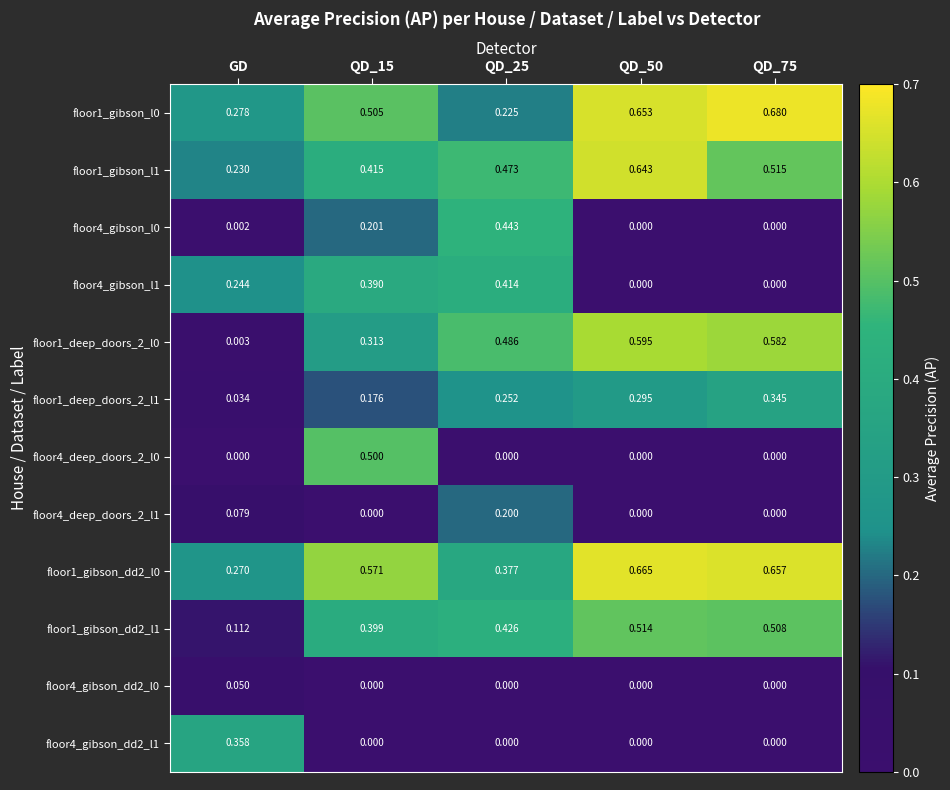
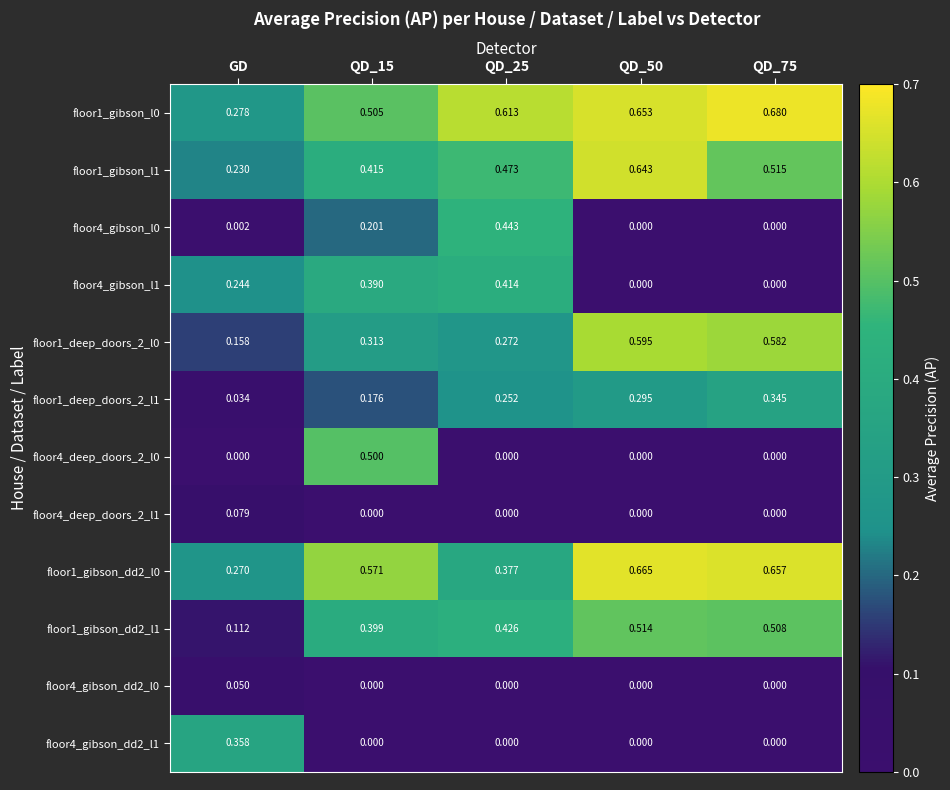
  {
    "floor1_gibson_l0": {
      "GD": 0.278,
      "QD_15": 0.505,
-     "QD_25": 0.225,
+     "QD_25": 0.613,
      "QD_50": 0.653,
      "QD_75": 0.680
    },
    "floor1_gibson_l1": {
      "GD": 0.230,
      "QD_15": 0.415,
      "QD_25": 0.473,
      "QD_50": 0.643,
      "QD_75": 0.515
    },
    "floor4_gibson_l0": {
      "GD": 0.002,
      "QD_15": 0.201,
      "QD_25": 0.443,
      "QD_50": 0.000,
      "QD_75": 0.000
    },
    "floor4_gibson_l1": {
      "GD": 0.244,
      "QD_15": 0.390,
      "QD_25": 0.414,
      "QD_50": 0.000,
      "QD_75": 0.000
    },
    "floor1_deep_doors_2_l0": {
-     "GD": 0.003,
+     "GD": 0.158,
      "QD_15": 0.313,
-     "QD_25": 0.486,
+     "QD_25": 0.272,
      "QD_50": 0.595,
      "QD_75": 0.582
    },
    "floor1_deep_doors_2_l1": {
      "GD": 0.034,
      "QD_15": 0.176,
      "QD_25": 0.252,
      "QD_50": 0.295,
      "QD_75": 0.345
    },
    "floor4_deep_doors_2_l0": {
      "GD": 0.000,
      "QD_15": 0.500,
      "QD_25": 0.000,
      "QD_50": 0.000,
      "QD_75": 0.000
    },
    "floor4_deep_doors_2_l1": {
      "GD": 0.079,
      "QD_15": 0.000,
-     "QD_25": 0.200,
+     "QD_25": 0.000,
      "QD_50": 0.000,
      "QD_75": 0.000
    },
    "floor1_gibson_dd2_l0": {
      "GD": 0.270,
      "QD_15": 0.571,
      "QD_25": 0.377,
      "QD_50": 0.665,
      "QD_75": 0.657
    },
    "floor1_gibson_dd2_l1": {
      "GD": 0.112,
      "QD_15": 0.399,
      "QD_25": 0.426,
      "QD_50": 0.514,
      "QD_75": 0.508
    },
    "floor4_gibson_dd2_l0": {
      "GD": 0.050,
      "QD_15": 0.000,
      "QD_25": 0.000,
      "QD_50": 0.000,
      "QD_75": 0.000
    },
    "floor4_gibson_dd2_l1": {
      "GD": 0.358,
      "QD_15": 0.000,
      "QD_25": 0.000,
      "QD_50": 0.000,
      "QD_75": 0.000
    }
  }
